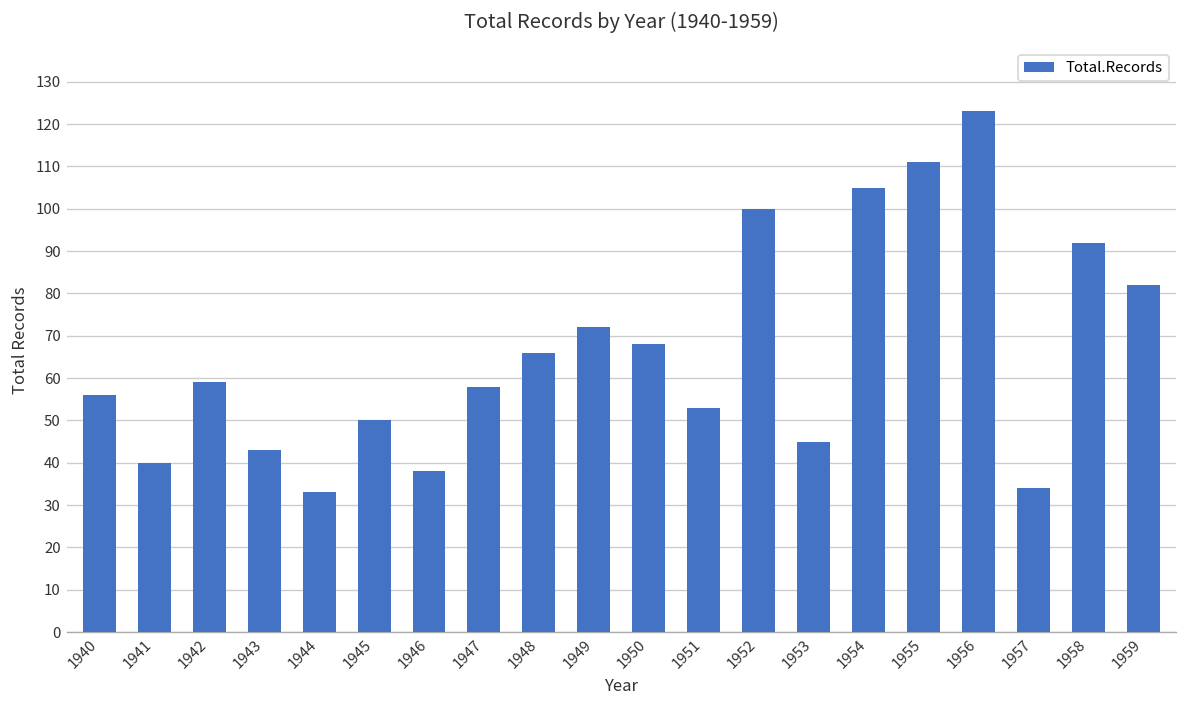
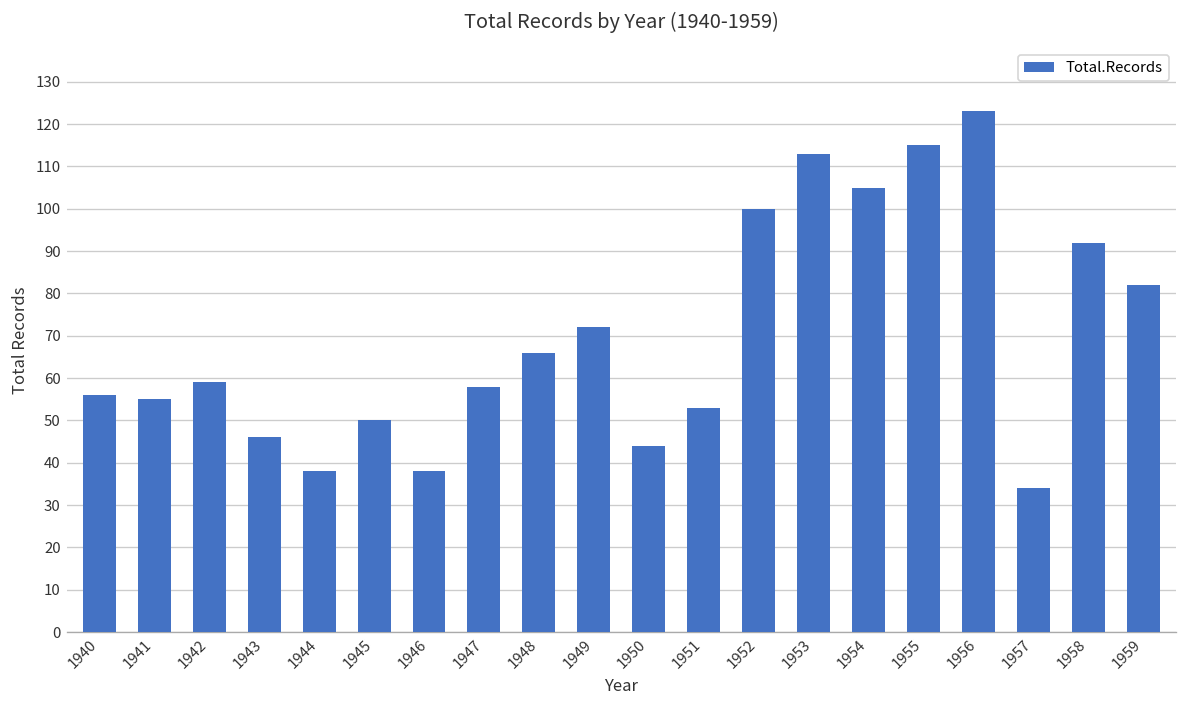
  {
    "1940": 56,
-   "1941": 40,
+   "1941": 55,
    "1942": 59,
-   "1943": 43,
-   "1944": 33,
+   "1943": 46,
+   "1944": 38,
    "1945": 50,
    "1946": 38,
    "1947": 58,
    "1948": 66,
    "1949": 72,
-   "1950": 68,
+   "1950": 44,
    "1951": 53,
    "1952": 100,
-   "1953": 45,
+   "1953": 113,
    "1954": 105,
-   "1955": 111,
+   "1955": 115,
    "1956": 123,
    "1957": 34,
    "1958": 92,
    "1959": 82
  }
